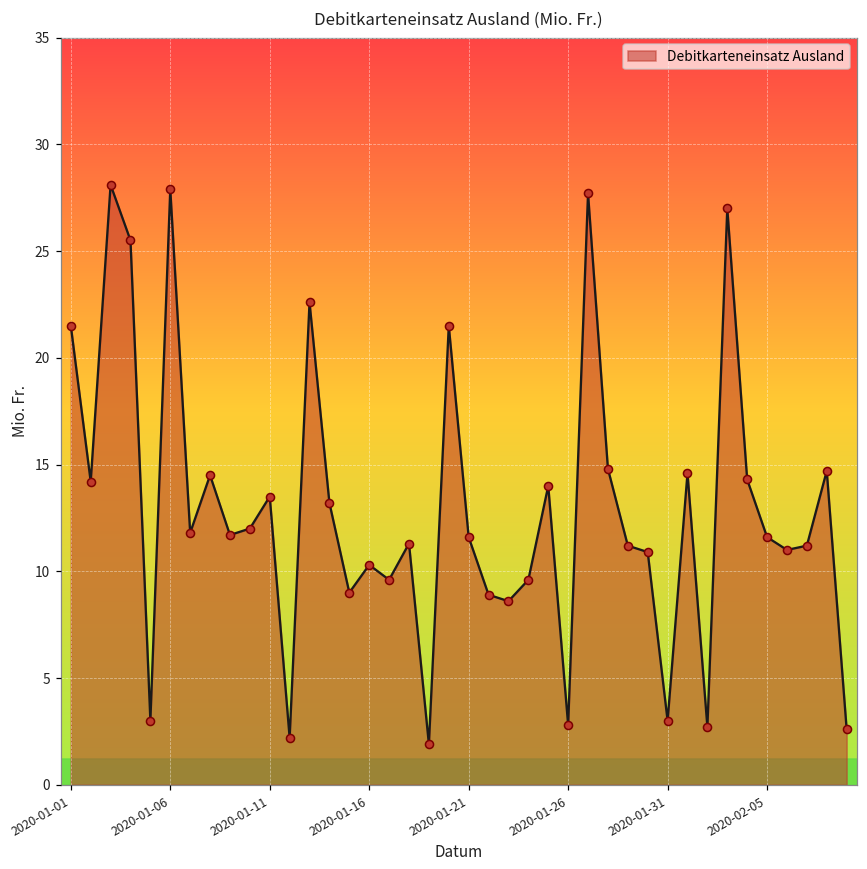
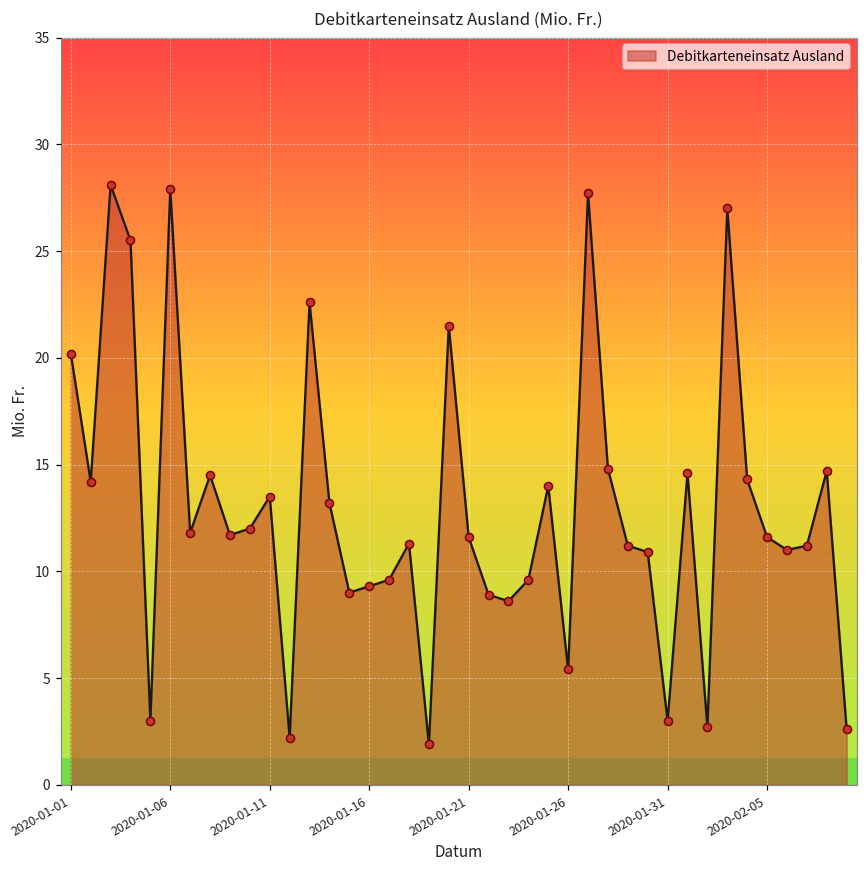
  {
-   "2020-01-01": 21.5,
+   "2020-01-01": 20.2,
    "2020-01-06": 27.9,
    "2020-01-11": 13.5,
-   "2020-01-16": 10.3,
+   "2020-01-16": 9.3,
    "2020-01-21": 11.6,
-   "2020-01-26": 2.8,
+   "2020-01-26": 5.4,
    "2020-01-31": 3.0,
    "2020-02-05": 11.6
  }
